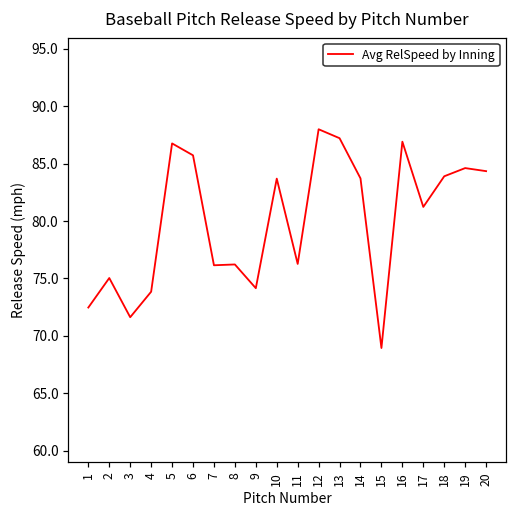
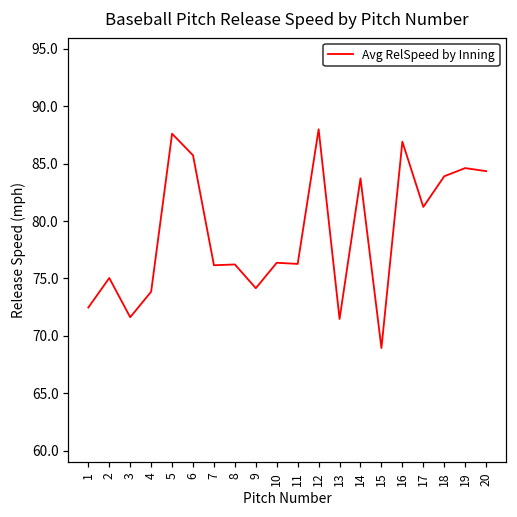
  {
    "1": 72.5,
    "2": 75.0,
    "3": 71.6,
    "4": 73.8,
-   "5": 86.8,
+   "5": 87.6,
    "6": 85.7,
    "7": 76.2,
    "8": 76.2,
    "9": 74.2,
-   "10": 83.7,
+   "10": 76.4,
    "11": 76.3,
    "12": 88.0,
-   "13": 87.2,
+   "13": 71.5,
    "14": 83.7,
    "15": 68.9,
    "16": 86.9,
    "17": 81.2,
    "18": 83.9,
    "19": 84.6,
    "20": 84.4
  }
